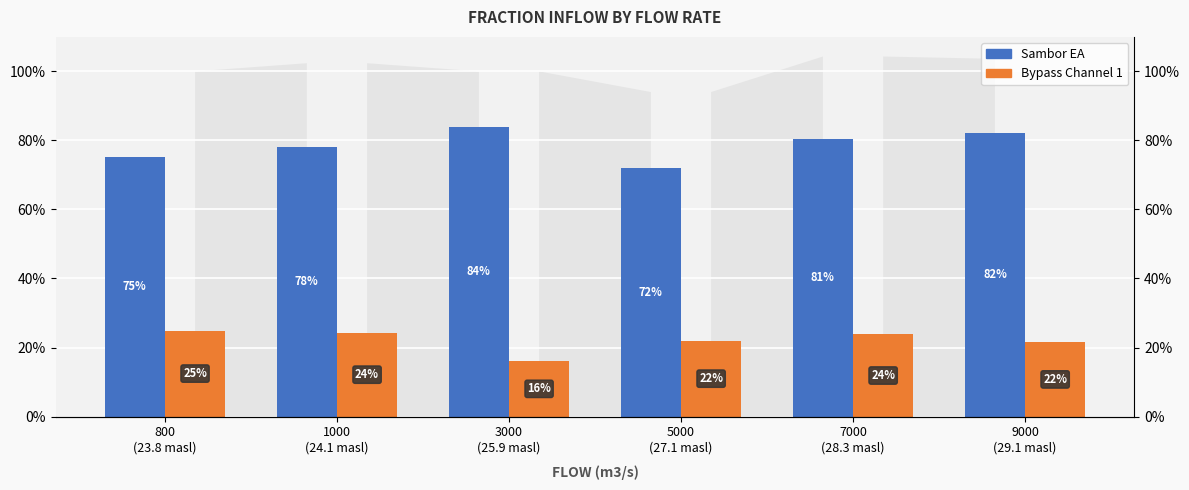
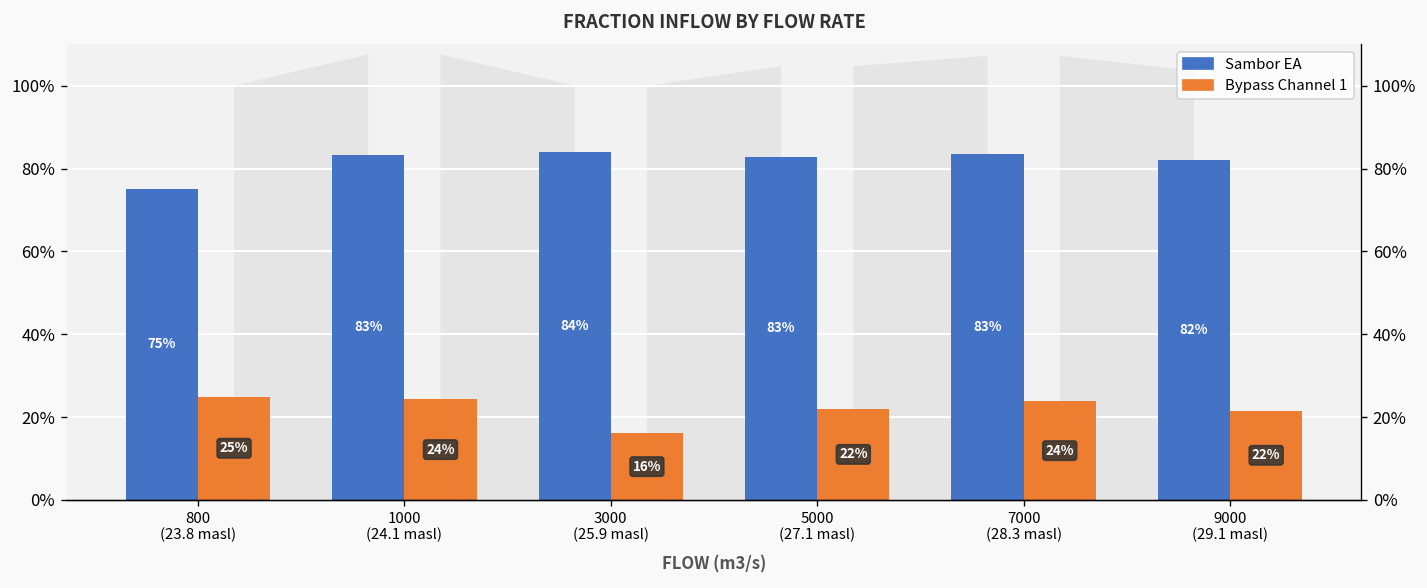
  {
    "Sambor EA": {
      "800 (23.8 masl)": "75%",
-     "1000 (24.1 masl)": "78%",
+     "1000 (24.1 masl)": "83%",
      "3000 (25.9 masl)": "84%",
-     "5000 (27.1 masl)": "72%",
-     "7000 (28.3 masl)": "81%",
+     "5000 (27.1 masl)": "83%",
+     "7000 (28.3 masl)": "83%",
      "9000 (29.1 masl)": "82%"
    }
  }
